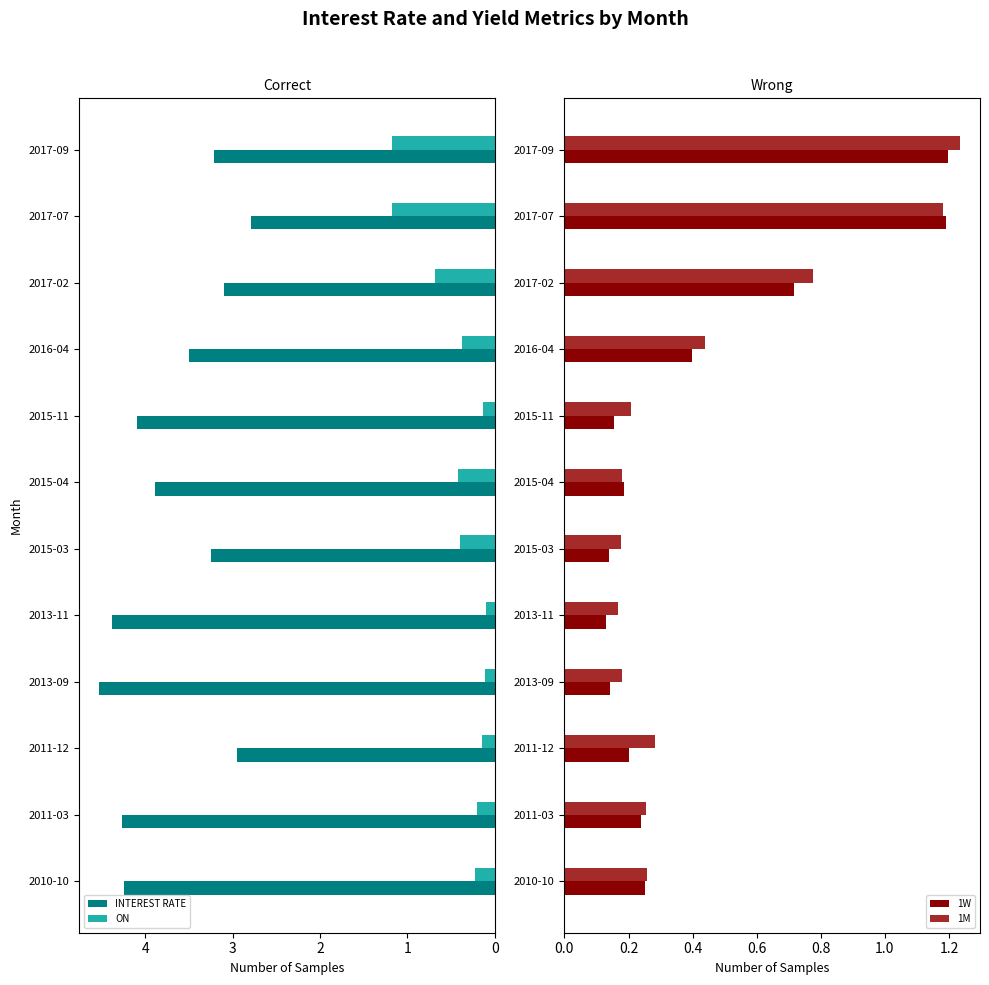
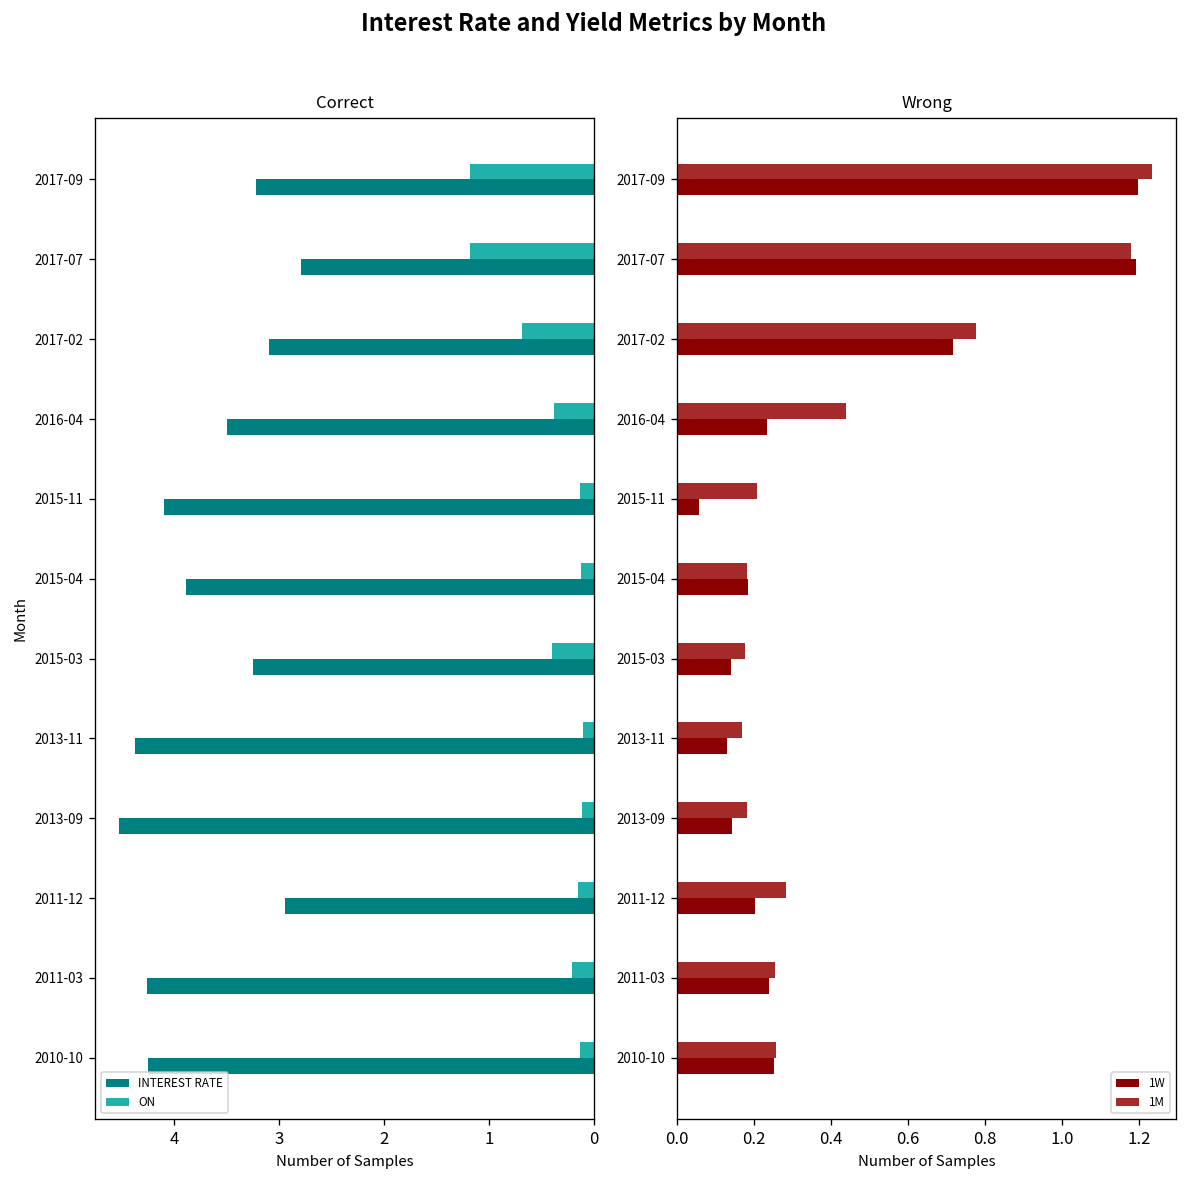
  {
    "Correct": {
      "INTEREST RATE": {
        "2017-09": 3.2,
        "2017-07": 2.8,
        "2017-02": 3.1,
        "2016-04": 3.5,
        "2015-11": 4.1,
        "2015-04": 3.9,
        "2015-03": 3.3,
        "2013-11": 4.4,
        "2013-09": 4.5,
        "2011-12": 3.0,
        "2011-03": 4.3,
        "2010-10": 4.3
      },
      "ON": {
        "2017-09": 1.2,
        "2017-07": 1.2,
        "2017-02": 0.7,
        "2016-04": 0.4,
        "2015-11": 0.1,
-       "2015-04": 0.4,
+       "2015-04": 0.1,
        "2015-03": 0.4,
        "2013-11": 0.1,
        "2013-09": 0.1,
        "2011-12": 0.1,
        "2011-03": 0.2,
-       "2010-10": 0.2
+       "2010-10": 0.1
      }
    },
    "Wrong": {
      "1W": {
        "2017-09": 1.20,
        "2017-07": 1.19,
        "2017-02": 0.72,
-       "2016-04": 0.40,
-       "2015-11": 0.16,
+       "2016-04": 0.23,
+       "2015-11": 0.06,
        "2015-04": 0.18,
        "2015-03": 0.14,
        "2013-11": 0.13,
        "2013-09": 0.14,
        "2011-12": 0.20,
        "2011-03": 0.24,
        "2010-10": 0.25
      },
      "1M": {
        "2017-09": 1.23,
        "2017-07": 1.18,
        "2017-02": 0.78,
        "2016-04": 0.44,
        "2015-11": 0.21,
        "2015-04": 0.18,
        "2015-03": 0.18,
        "2013-11": 0.17,
        "2013-09": 0.18,
        "2011-12": 0.28,
        "2011-03": 0.25,
        "2010-10": 0.26
      }
    }
  }
